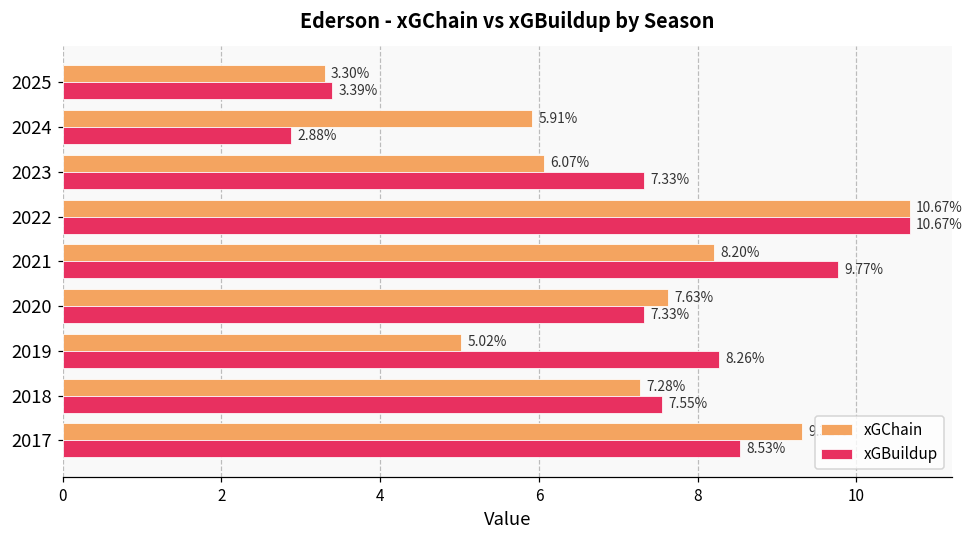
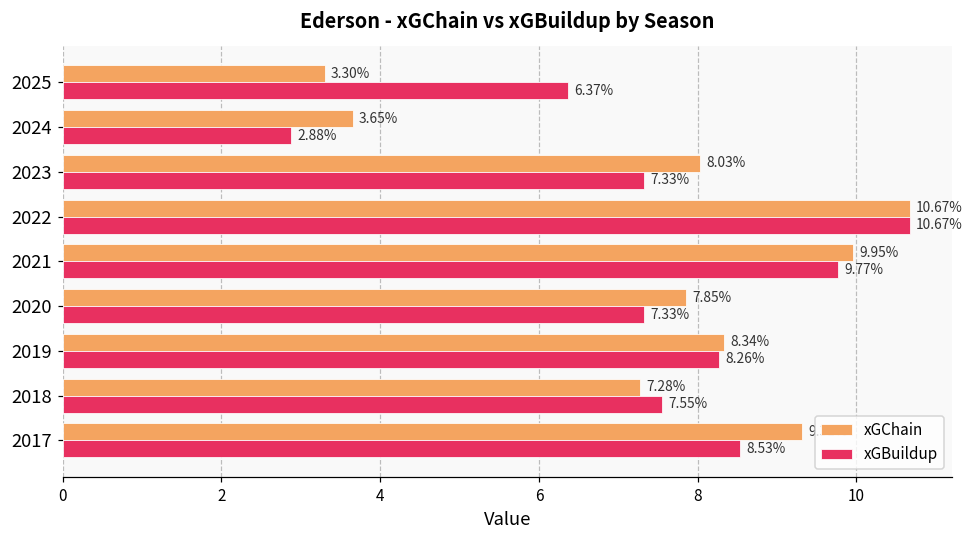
  {
    "xGChain": {
      "2025": "3.30%",
-     "2024": "5.91%",
-     "2023": "6.07%",
+     "2024": "3.65%",
+     "2023": "8.03%",
      "2022": "10.67%",
-     "2021": "8.20%",
-     "2020": "7.63%",
-     "2019": "5.02%",
+     "2021": "9.95%",
+     "2020": "7.85%",
+     "2019": "8.34%",
      "2018": "7.28%"
    },
    "xGBuildup": {
-     "2025": "3.39%",
+     "2025": "6.37%",
      "2024": "2.88%",
      "2023": "7.33%",
      "2022": "10.67%",
      "2021": "9.77%",
      "2020": "7.33%",
      "2019": "8.26%",
      "2018": "7.55%",
      "2017": "8.53%"
    }
  }
